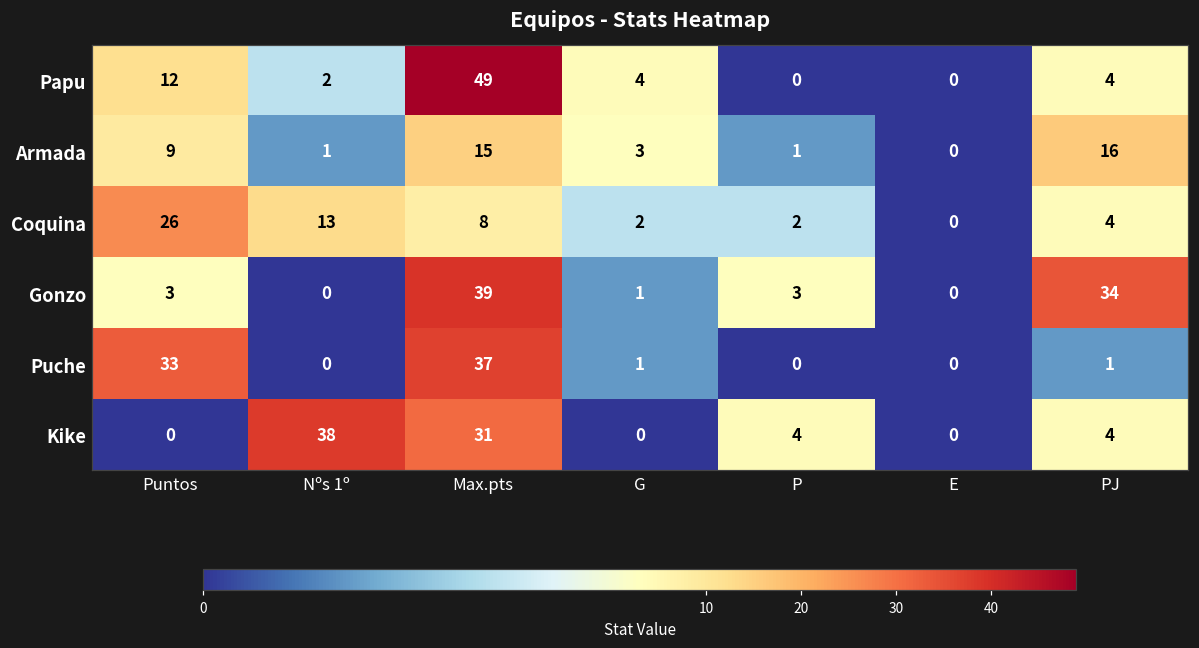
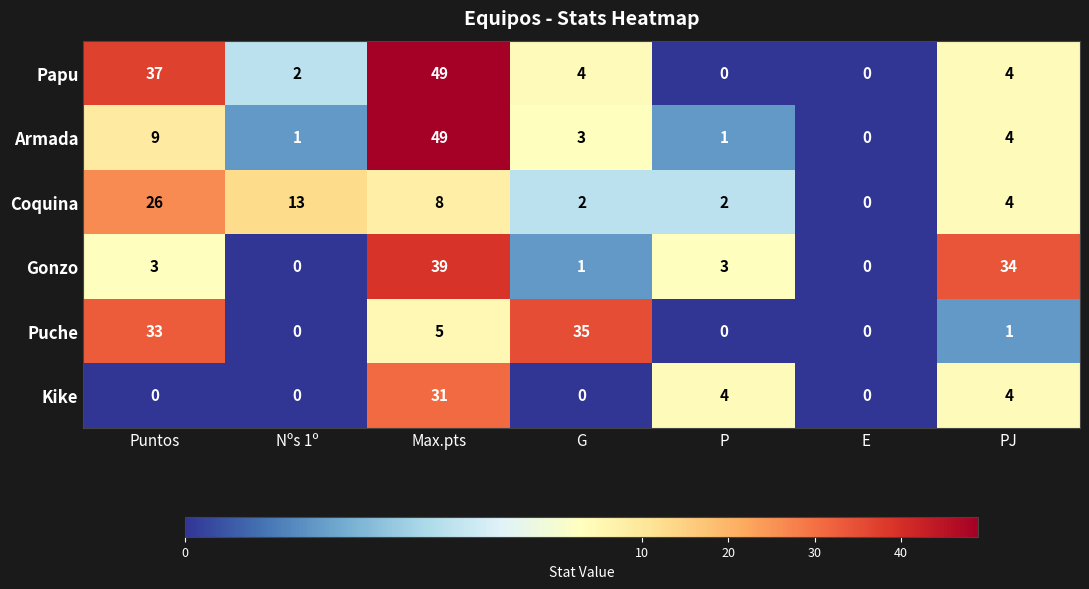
  {
    "Papu": {
-     "Puntos": 12,
+     "Puntos": 37,
      "Nºs 1º": 2,
      "Max.pts": 49,
      "G": 4,
      "P": 0,
      "E": 0,
      "PJ": 4
    },
    "Armada": {
      "Puntos": 9,
      "Nºs 1º": 1,
-     "Max.pts": 15,
+     "Max.pts": 49,
      "G": 3,
      "P": 1,
      "E": 0,
-     "PJ": 16
+     "PJ": 4
    },
    "Coquina": {
      "Puntos": 26,
      "Nºs 1º": 13,
      "Max.pts": 8,
      "G": 2,
      "P": 2,
      "E": 0,
      "PJ": 4
    },
    "Gonzo": {
      "Puntos": 3,
      "Nºs 1º": 0,
      "Max.pts": 39,
      "G": 1,
      "P": 3,
      "E": 0,
      "PJ": 34
    },
    "Puche": {
      "Puntos": 33,
      "Nºs 1º": 0,
-     "Max.pts": 37,
-     "G": 1,
+     "Max.pts": 5,
+     "G": 35,
      "P": 0,
      "E": 0,
      "PJ": 1
    },
    "Kike": {
      "Puntos": 0,
-     "Nºs 1º": 38,
+     "Nºs 1º": 0,
      "Max.pts": 31,
      "G": 0,
      "P": 4,
      "E": 0,
      "PJ": 4
    }
  }
